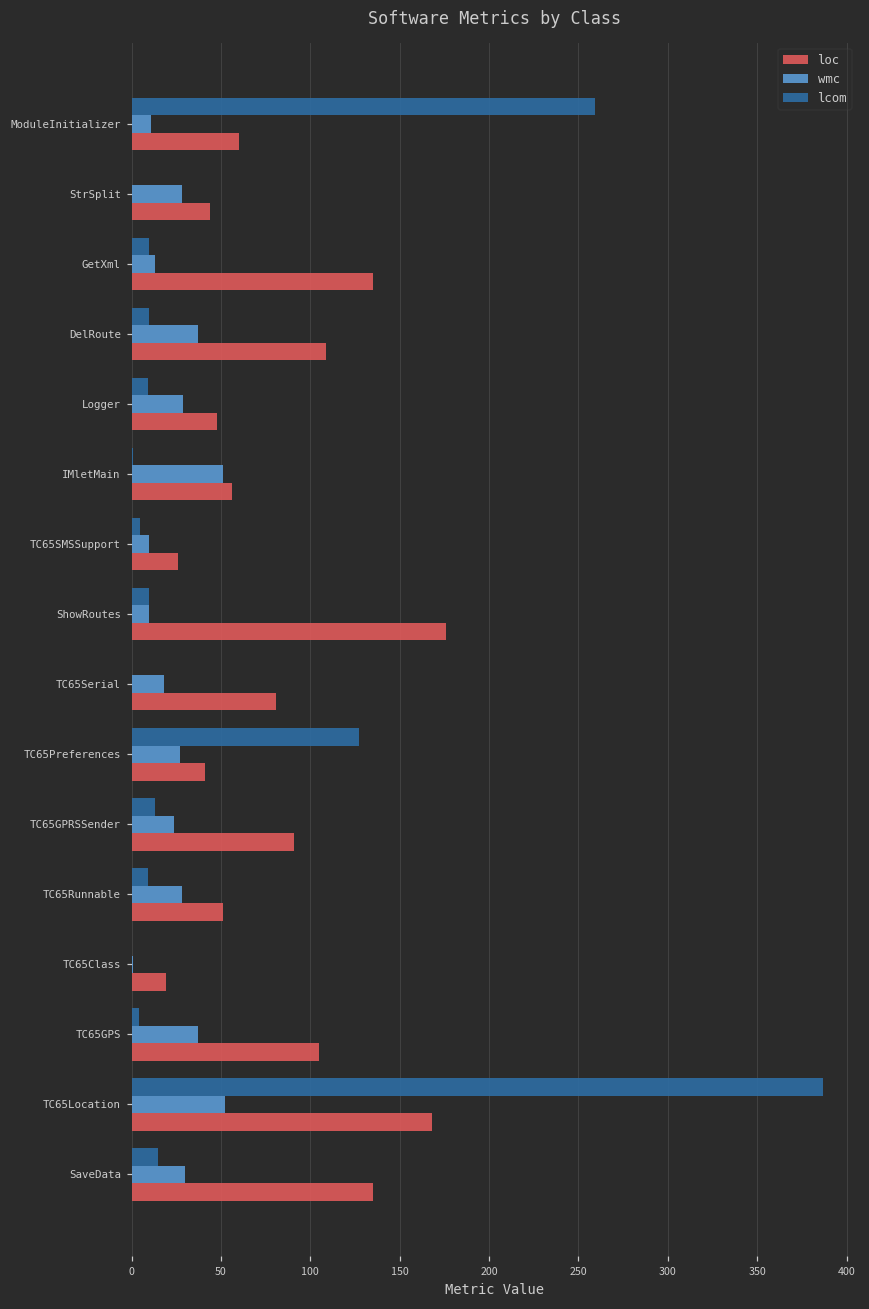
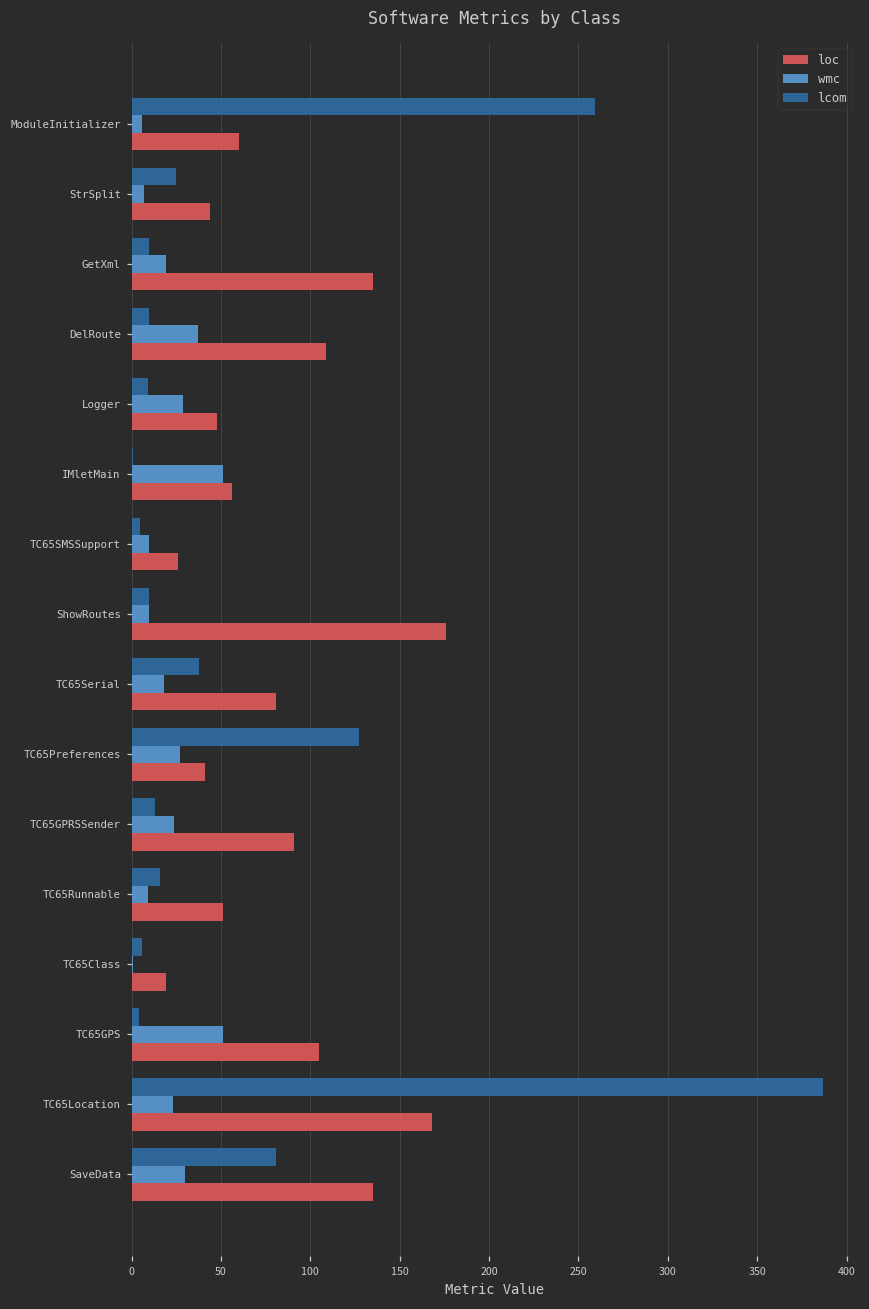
  {
    "loc": {
      "ModuleInitializer": 60,
      "StrSplit": 44,
      "GetXml": 135,
      "DelRoute": 109,
      "Logger": 48,
      "IMletMain": 56,
      "TC65SMSSupport": 26,
      "ShowRoutes": 176,
      "TC65Serial": 81,
      "TC65Preferences": 41,
      "TC65GPRSSender": 91,
      "TC65Runnable": 51,
      "TC65Class": 19,
      "TC65GPS": 105,
      "TC65Location": 168,
      "SaveData": 135
    },
    "wmc": {
-     "ModuleInitializer": 11,
-     "StrSplit": 28,
-     "GetXml": 13,
+     "ModuleInitializer": 6,
+     "StrSplit": 7,
+     "GetXml": 19,
      "DelRoute": 37,
      "Logger": 29,
      "IMletMain": 51,
      "TC65SMSSupport": 10,
      "ShowRoutes": 10,
      "TC65Serial": 18,
      "TC65Preferences": 27,
      "TC65GPRSSender": 24,
-     "TC65Runnable": 28,
-     "TC65GPS": 37,
-     "TC65Location": 52,
+     "TC65Runnable": 9,
+     "TC65GPS": 51,
+     "TC65Location": 23,
      "SaveData": 30
    },
    "lcom": {
      "ModuleInitializer": 259,
-     "StrSplit": 0,
+     "StrSplit": 25,
      "GetXml": 10,
      "DelRoute": 10,
      "Logger": 9,
      "TC65SMSSupport": 5,
      "ShowRoutes": 10,
-     "TC65Serial": 0,
+     "TC65Serial": 38,
      "TC65Preferences": 127,
      "TC65GPRSSender": 13,
-     "TC65Runnable": 9,
-     "TC65Class": 0,
+     "TC65Runnable": 16,
+     "TC65Class": 6,
      "TC65GPS": 4,
      "TC65Location": 387,
-     "SaveData": 15
+     "SaveData": 81
    }
  }
